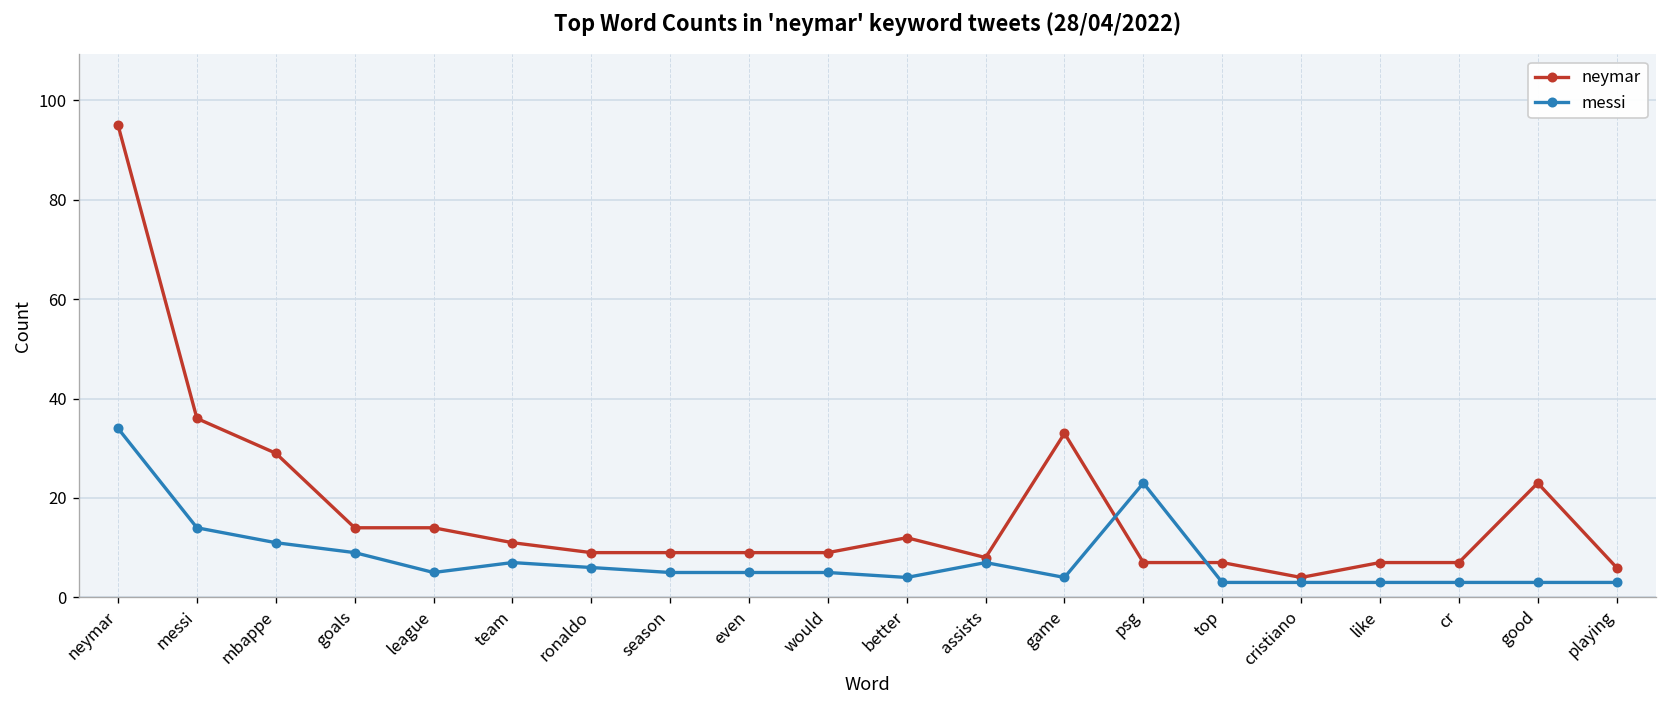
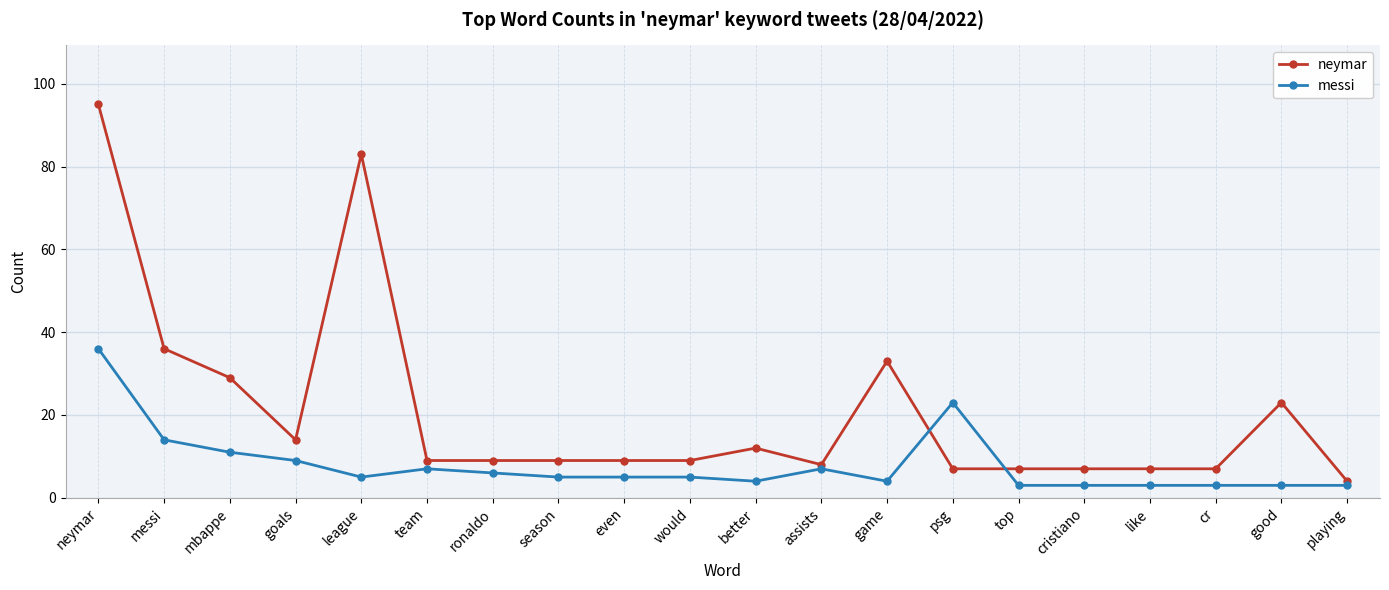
  {
    "neymar": {
      "neymar": 95,
      "messi": 36,
      "mbappe": 29,
      "goals": 14,
-     "league": 14,
-     "team": 11,
+     "league": 83,
+     "team": 9,
      "ronaldo": 9,
      "season": 9,
      "even": 9,
      "would": 9,
      "better": 12,
      "assists": 8,
      "game": 33,
      "psg": 7,
      "top": 7,
-     "cristiano": 4,
+     "cristiano": 7,
      "like": 7,
      "cr": 7,
      "good": 23,
-     "playing": 6
+     "playing": 4
    },
    "messi": {
-     "neymar": 34,
+     "neymar": 36,
      "messi": 14,
      "mbappe": 11,
      "goals": 9,
      "league": 5,
      "team": 7,
      "ronaldo": 6,
      "season": 5,
      "even": 5,
      "would": 5,
      "better": 4,
      "assists": 7,
      "game": 4,
      "psg": 23,
      "top": 3,
      "cristiano": 3,
      "like": 3,
      "cr": 3,
      "good": 3,
      "playing": 3
    }
  }
